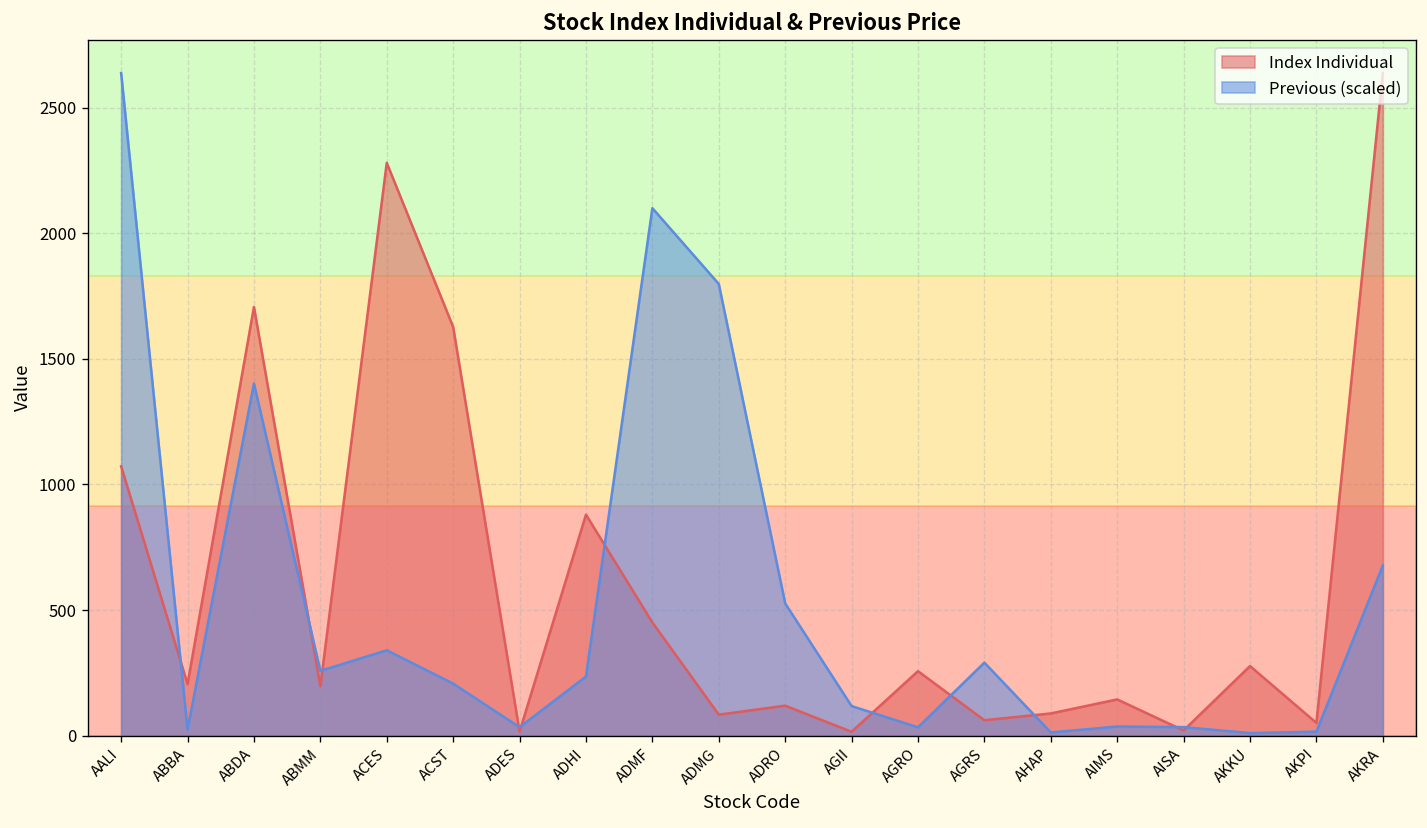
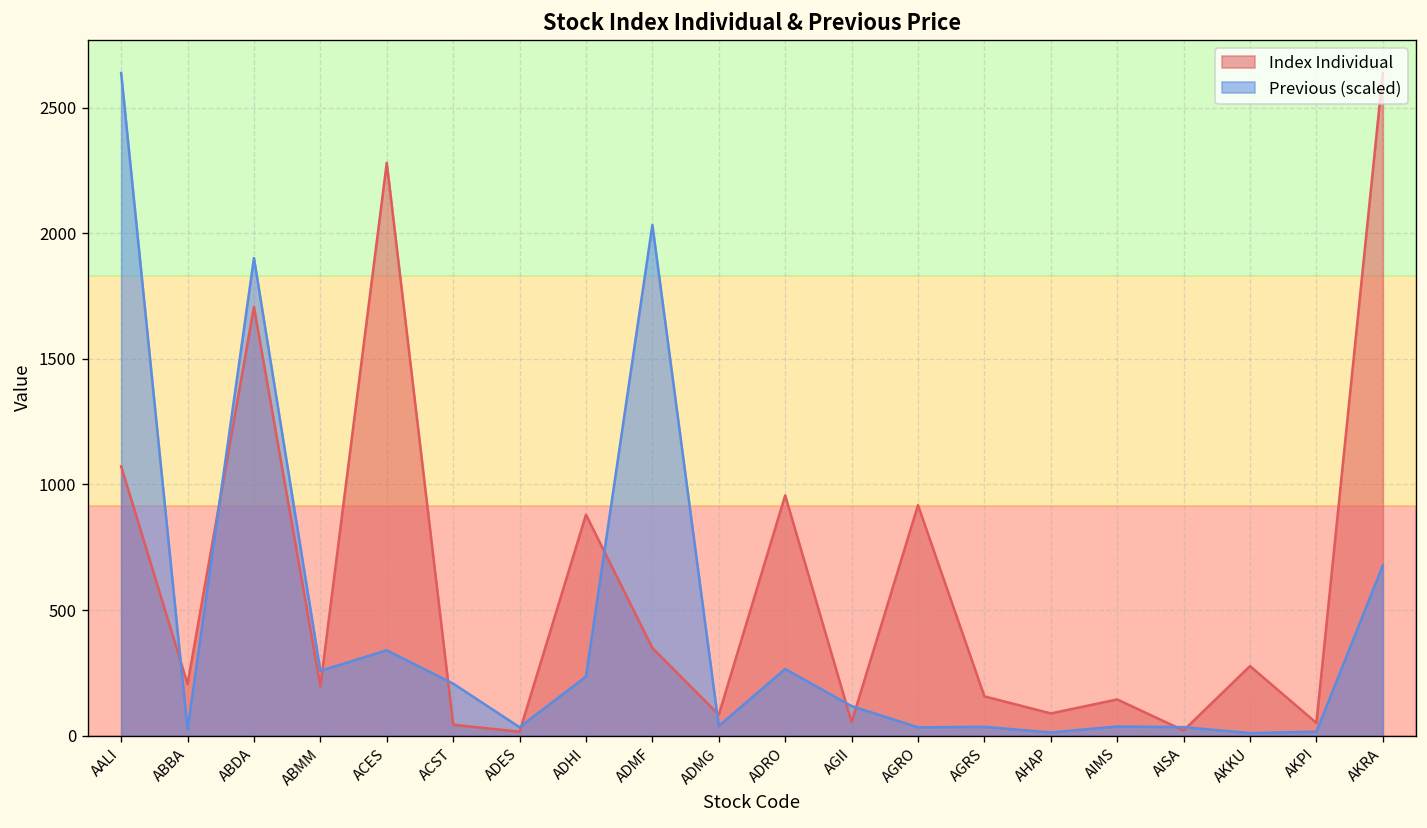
  {
    "Index Individual": {
      "AALI": 1070,
      "ABBA": 210,
      "ABDA": 1710,
      "ABMM": 200,
      "ACES": 2280,
-     "ACST": 1630,
+     "ACST": 40,
      "ADES": 20,
      "ADHI": 880,
-     "ADMF": 450,
+     "ADMF": 350,
      "ADMG": 80,
-     "ADRO": 120,
-     "AGII": 20,
-     "AGRO": 260,
-     "AGRS": 60,
+     "ADRO": 960,
+     "AGII": 50,
+     "AGRO": 920,
+     "AGRS": 160,
      "AHAP": 90,
      "AIMS": 140,
      "AISA": 20,
      "AKKU": 280,
      "AKPI": 50
    },
    "Previous (scaled)": {
      "AALI": 2640,
      "ABBA": 20,
-     "ABDA": 1400,
+     "ABDA": 1900,
      "ABMM": 260,
      "ACES": 340,
      "ACST": 210,
      "ADES": 30,
      "ADHI": 240,
-     "ADMF": 2100,
-     "ADMG": 1800,
-     "ADRO": 530,
+     "ADMF": 2030,
+     "ADMG": 40,
+     "ADRO": 270,
      "AGII": 120,
      "AGRO": 30,
-     "AGRS": 290,
+     "AGRS": 30,
      "AHAP": 10,
      "AIMS": 40,
      "AISA": 30,
      "AKKU": 10,
      "AKPI": 20,
      "AKRA": 680
    }
  }
